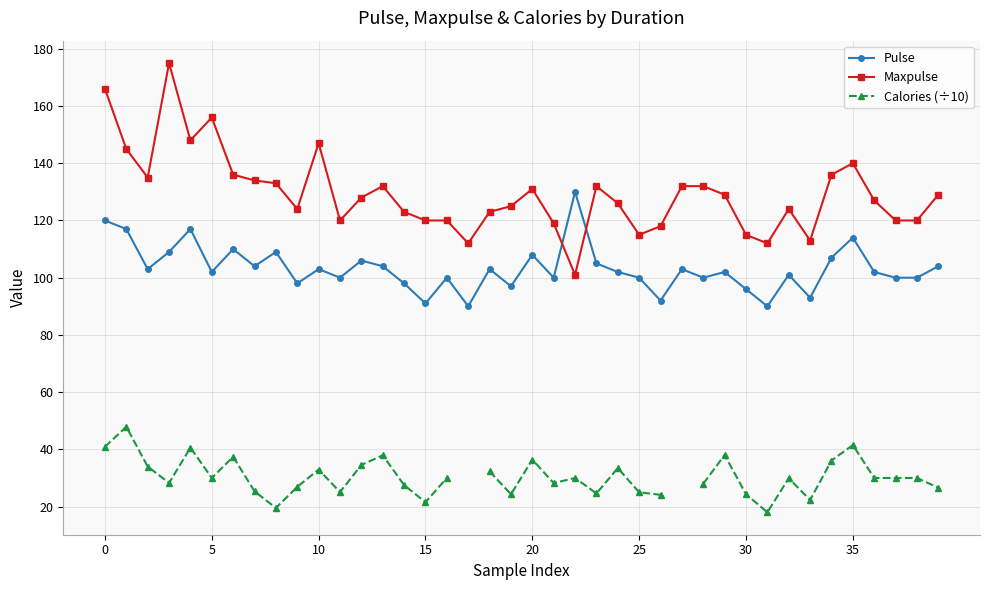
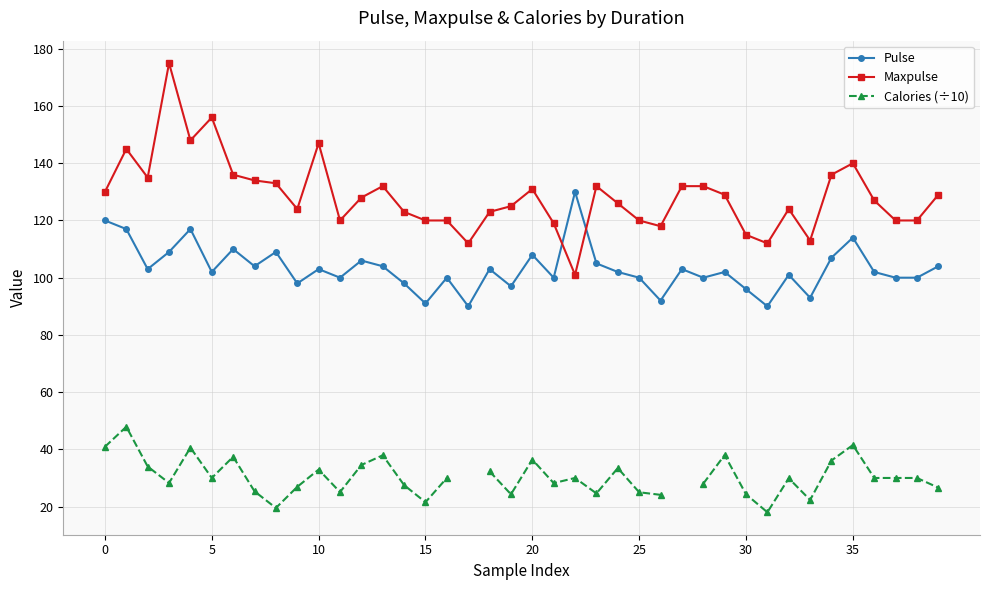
  {
    "Pulse": {
      "0": 120,
      "5": 102,
      "10": 103,
      "15": 91,
      "20": 108,
      "25": 100,
      "30": 96,
      "35": 114
    },
    "Maxpulse": {
-     "0": 166,
+     "0": 130,
      "5": 156,
      "10": 147,
      "15": 120,
      "20": 131,
-     "25": 115,
+     "25": 120,
      "30": 115,
      "35": 140
    },
    "Calories (÷10)": {
      "0": 41,
      "5": 30,
      "10": 33,
      "15": 22,
      "20": 36,
      "25": 25,
      "30": 24,
      "35": 42
    }
  }
